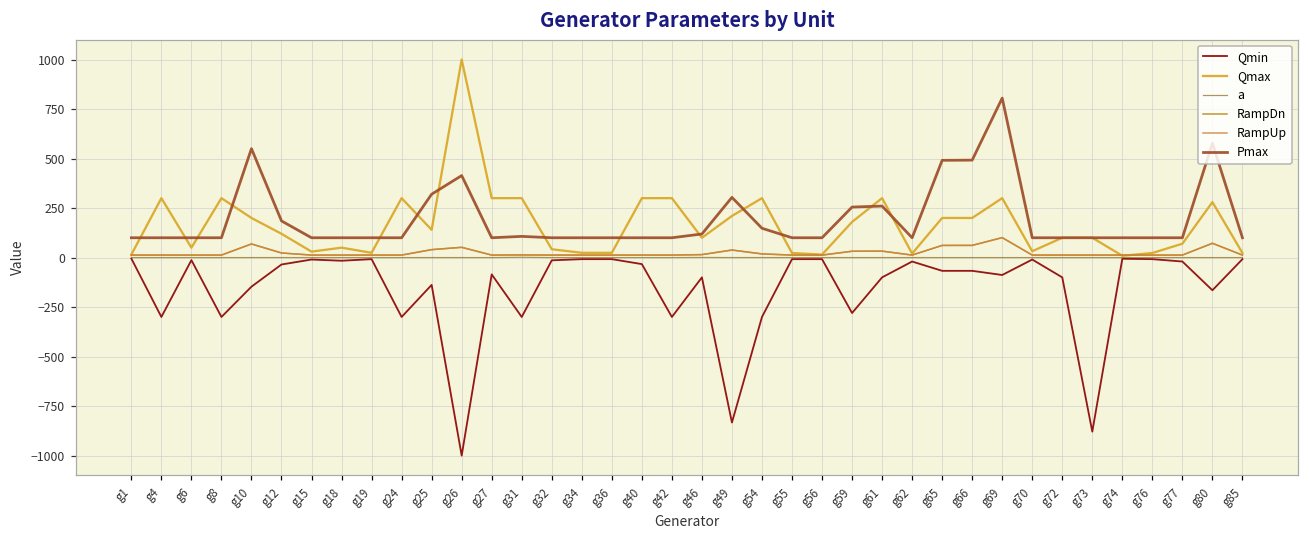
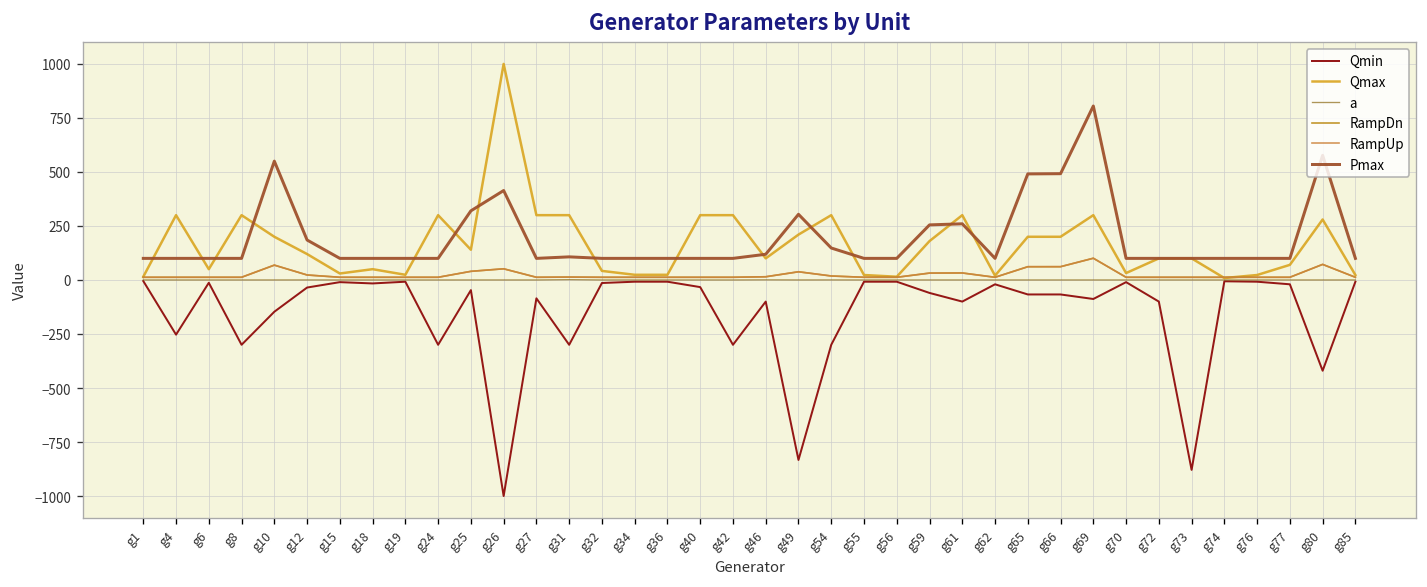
  {
    "Qmin": {
-     "g4": -300,
+     "g4": -250,
      "g8": -300,
      "g10": -150,
      "g12": -40,
      "g18": -20,
      "g24": -300,
-     "g25": -140,
+     "g25": -50,
      "g26": -1000,
      "g27": -90,
      "g31": -300,
      "g32": -10,
      "g40": -30,
      "g42": -300,
      "g46": -100,
      "g49": -830,
      "g54": -300,
-     "g59": -280,
+     "g59": -60,
      "g61": -100,
      "g62": -20,
      "g65": -70,
      "g66": -70,
      "g69": -90,
      "g72": -100,
      "g73": -880,
      "g77": -20,
-     "g80": -170
+     "g80": -420
    }
  }
